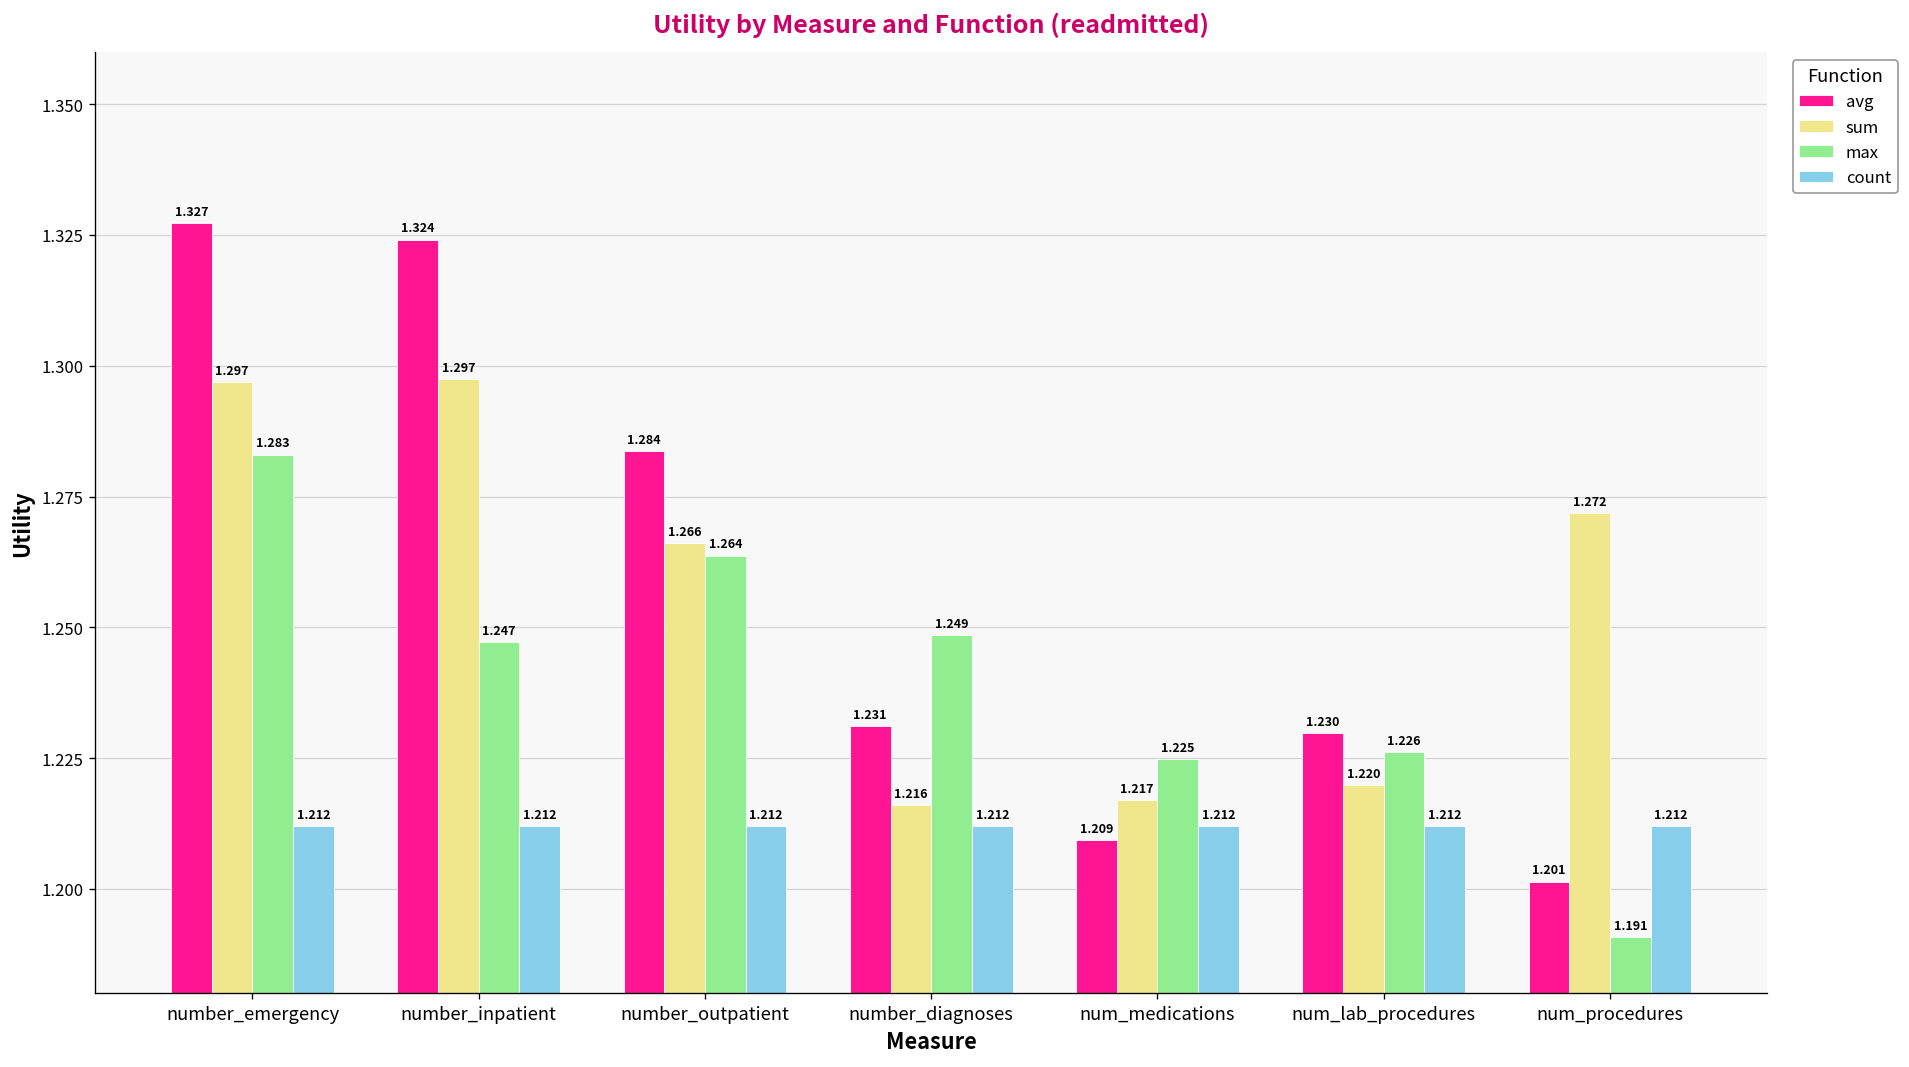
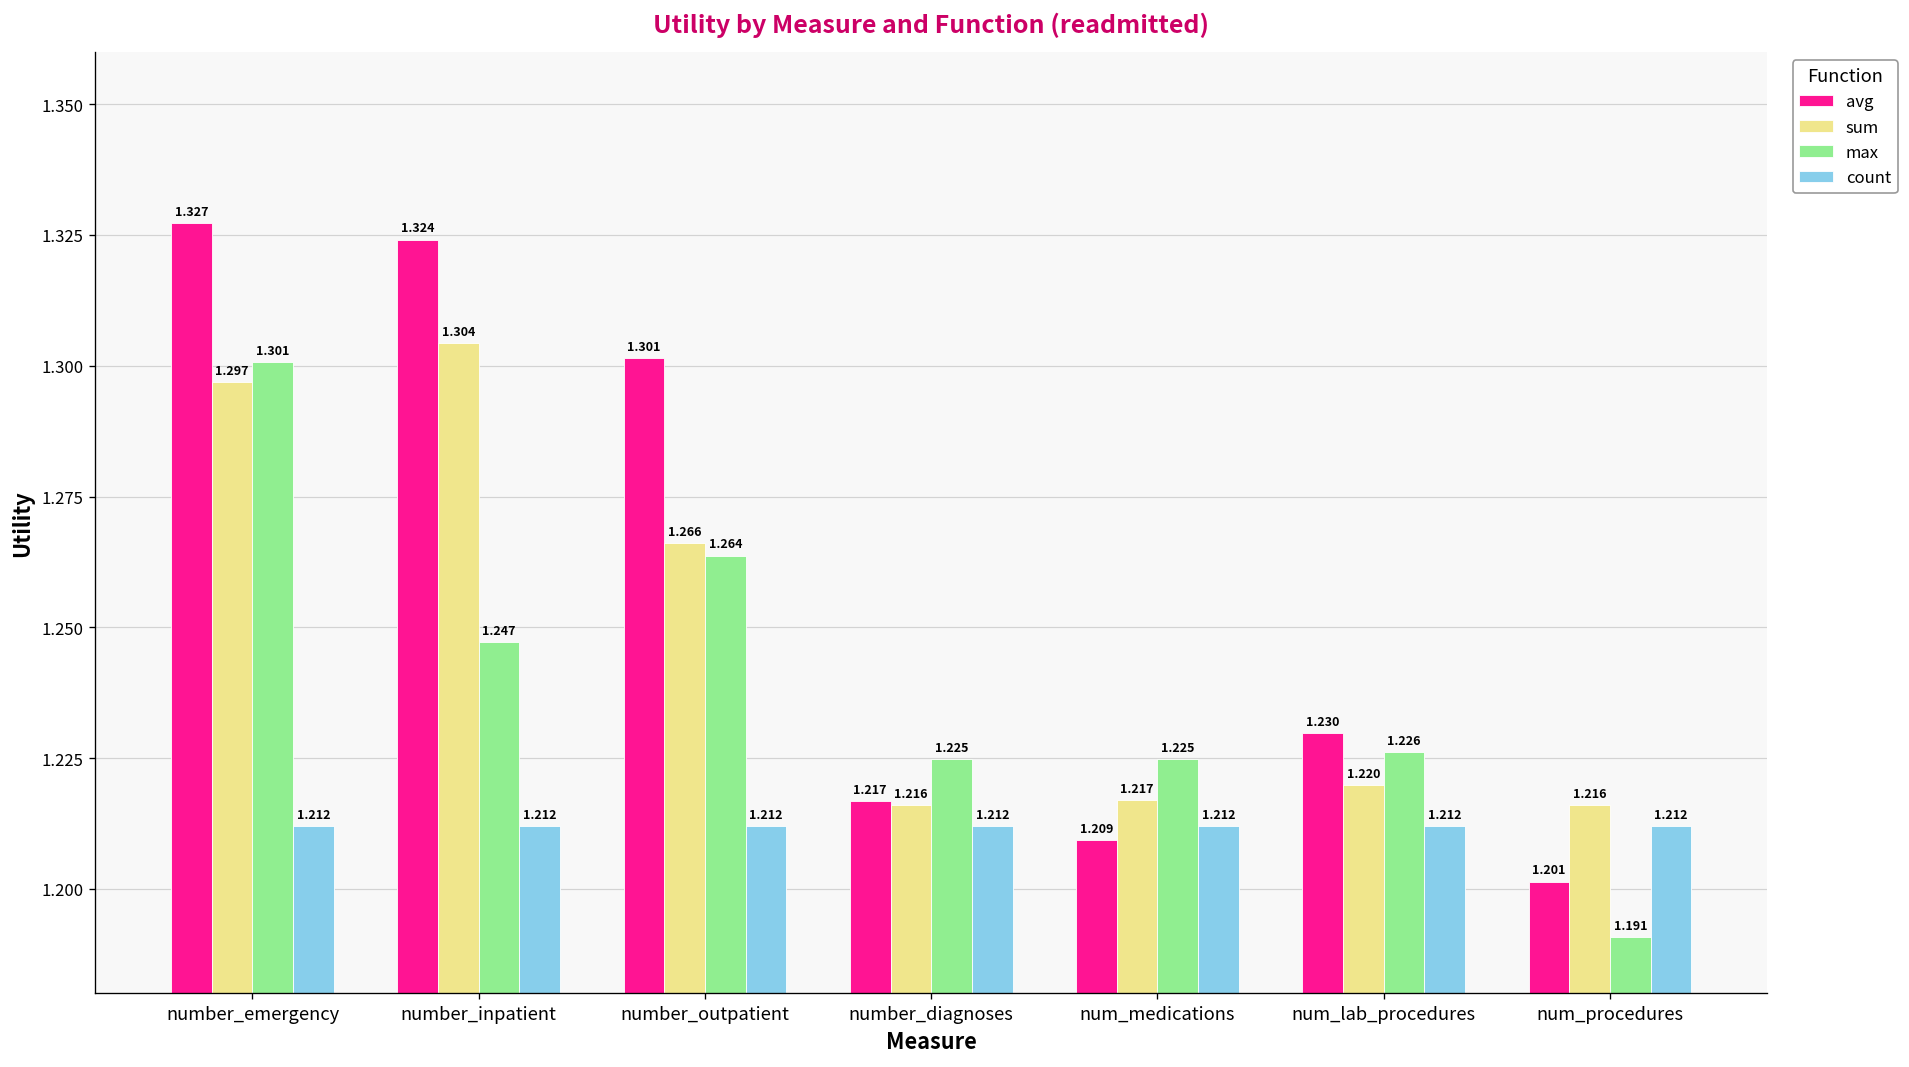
  {
    "avg": {
      "number_emergency": 1.327,
      "number_inpatient": 1.324,
-     "number_outpatient": 1.284,
-     "number_diagnoses": 1.231,
+     "number_outpatient": 1.301,
+     "number_diagnoses": 1.217,
      "num_medications": 1.209,
      "num_lab_procedures": 1.230,
      "num_procedures": 1.201
    },
    "sum": {
      "number_emergency": 1.297,
-     "number_inpatient": 1.297,
+     "number_inpatient": 1.304,
      "number_outpatient": 1.266,
      "number_diagnoses": 1.216,
      "num_medications": 1.217,
      "num_lab_procedures": 1.220,
-     "num_procedures": 1.272
+     "num_procedures": 1.216
    },
    "max": {
-     "number_emergency": 1.283,
+     "number_emergency": 1.301,
      "number_inpatient": 1.247,
      "number_outpatient": 1.264,
-     "number_diagnoses": 1.249,
+     "number_diagnoses": 1.225,
      "num_medications": 1.225,
      "num_lab_procedures": 1.226,
      "num_procedures": 1.191
    },
    "count": {
      "number_emergency": 1.212,
      "number_inpatient": 1.212,
      "number_outpatient": 1.212,
      "number_diagnoses": 1.212,
      "num_medications": 1.212,
      "num_lab_procedures": 1.212,
      "num_procedures": 1.212
    }
  }
